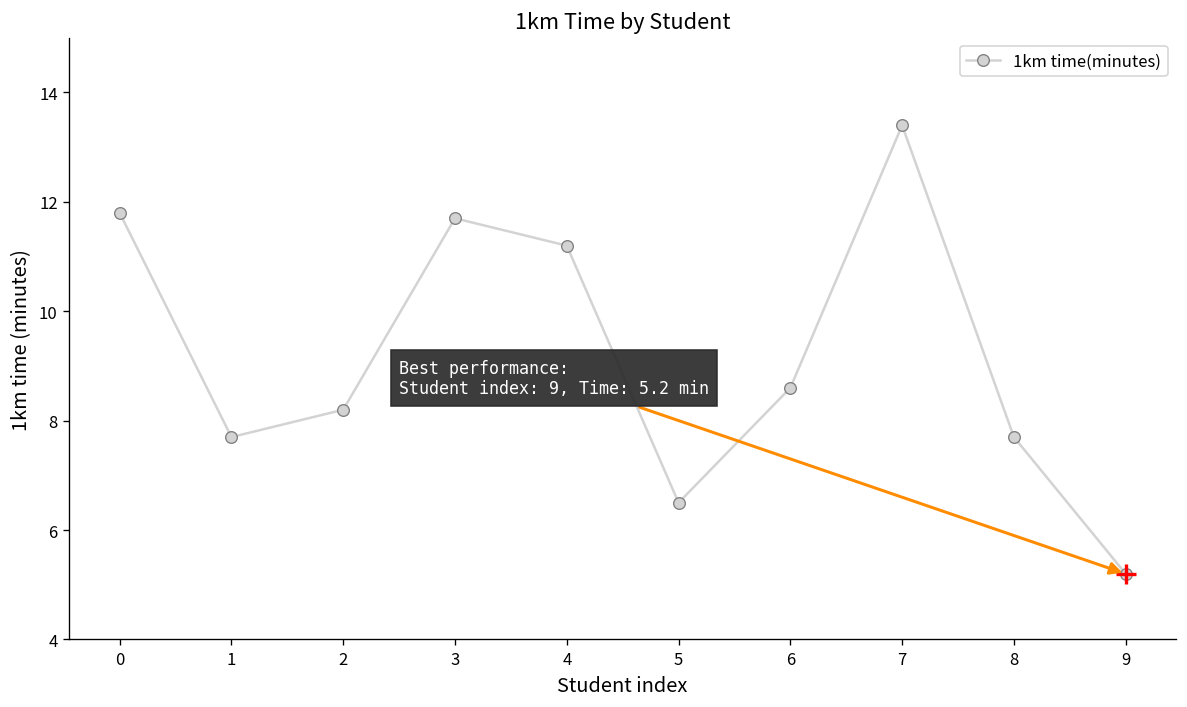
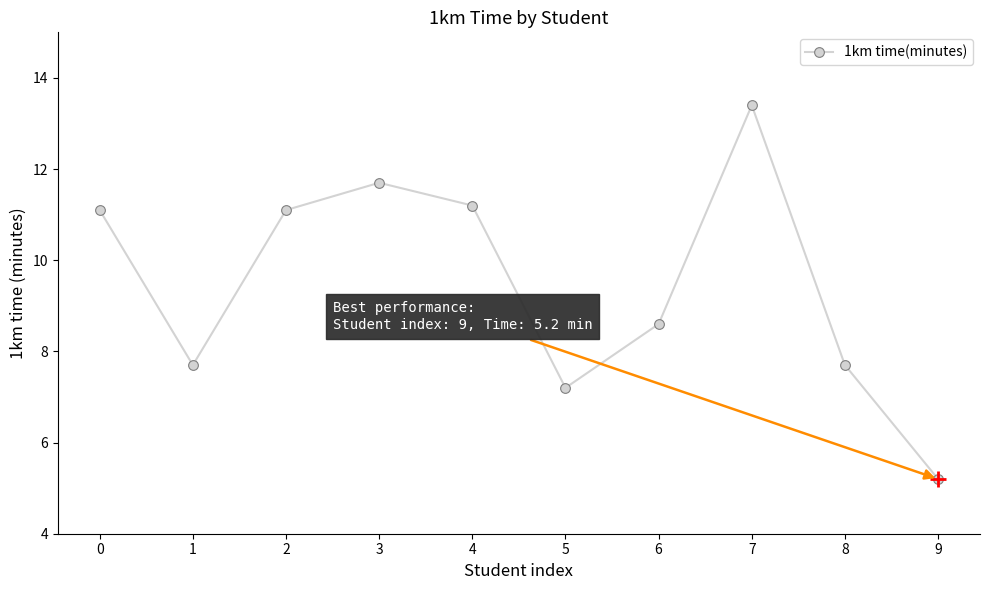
  {
    "1km time(minutes)": {
-     "0": 11.8,
+     "0": 11.1,
      "1": 7.7,
-     "2": 8.2,
+     "2": 11.1,
      "3": 11.7,
      "4": 11.2,
-     "5": 6.5,
+     "5": 7.2,
      "6": 8.6,
      "7": 13.4,
      "8": 7.7
    }
  }
